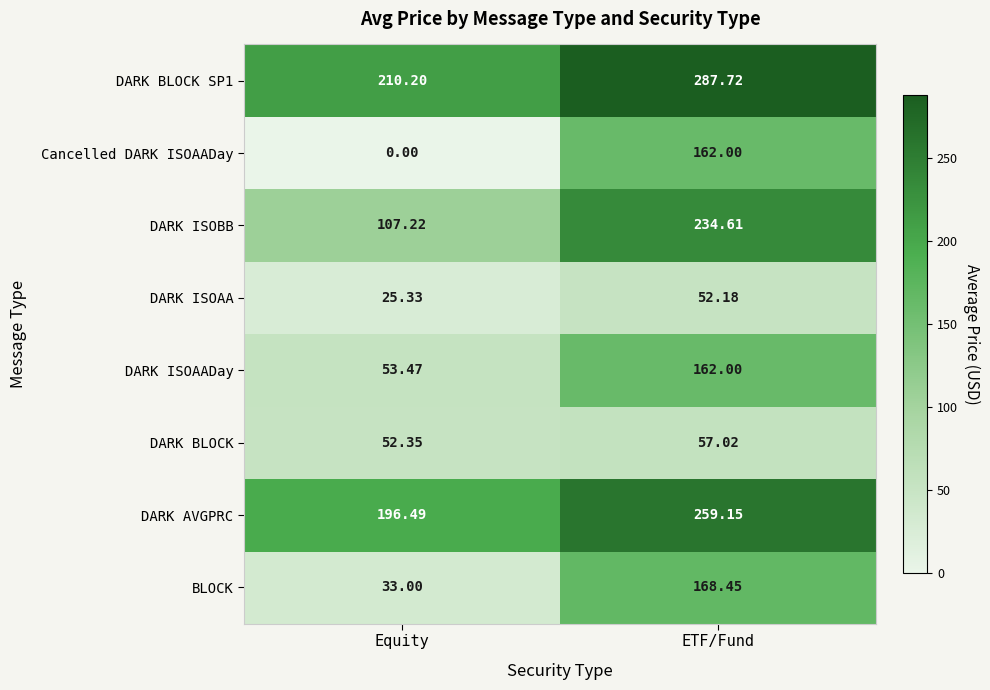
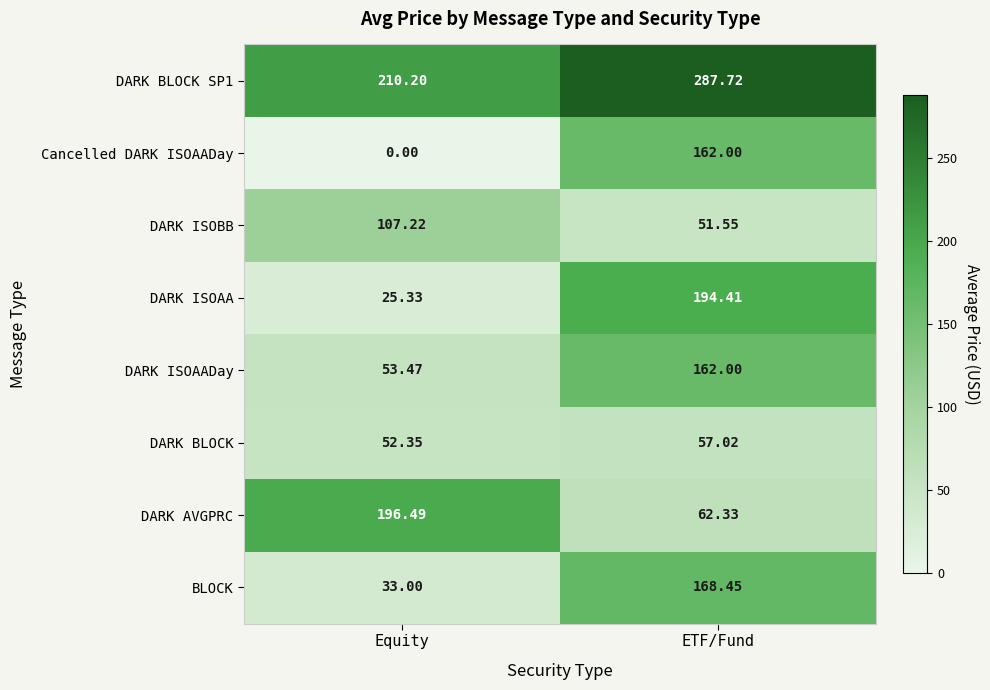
  {
    "DARK BLOCK SP1": {
      "Equity": 210.20,
      "ETF/Fund": 287.72
    },
    "Cancelled DARK ISOAADay": {
      "Equity": 0.00,
      "ETF/Fund": 162.00
    },
    "DARK ISOBB": {
      "Equity": 107.22,
-     "ETF/Fund": 234.61
+     "ETF/Fund": 51.55
    },
    "DARK ISOAA": {
      "Equity": 25.33,
-     "ETF/Fund": 52.18
+     "ETF/Fund": 194.41
    },
    "DARK ISOAADay": {
      "Equity": 53.47,
      "ETF/Fund": 162.00
    },
    "DARK BLOCK": {
      "Equity": 52.35,
      "ETF/Fund": 57.02
    },
    "DARK AVGPRC": {
      "Equity": 196.49,
-     "ETF/Fund": 259.15
+     "ETF/Fund": 62.33
    },
    "BLOCK": {
      "Equity": 33.00,
      "ETF/Fund": 168.45
    }
  }
